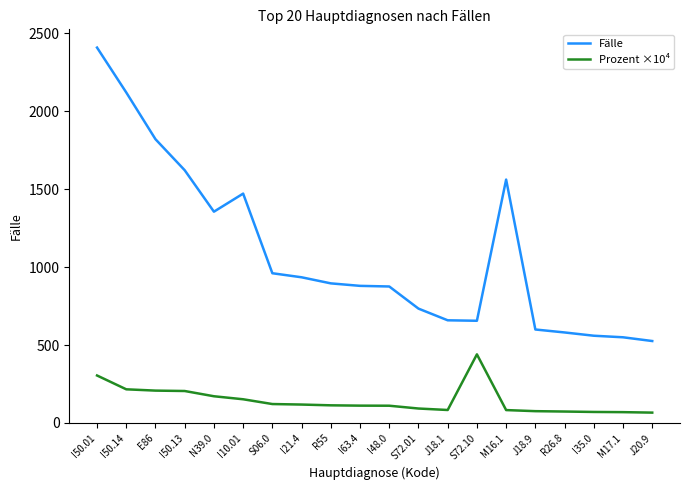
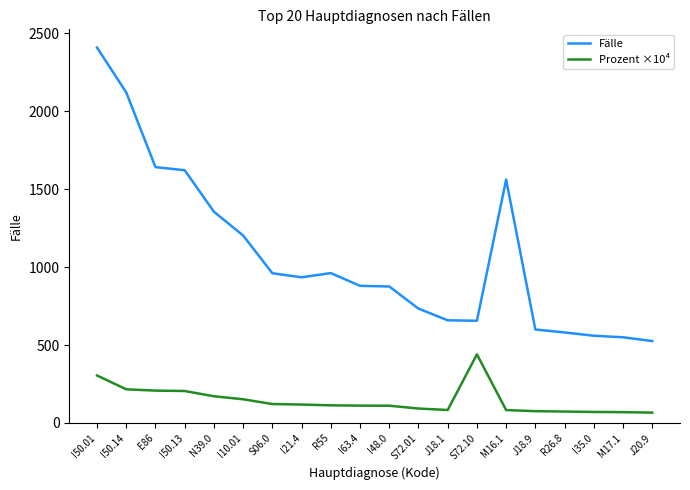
  {
    "Fälle": {
      "I50.01": 2410,
      "I50.14": 2120,
-     "E86": 1820,
+     "E86": 1640,
      "I50.13": 1620,
      "N39.0": 1360,
-     "I10.01": 1470,
+     "I10.01": 1200,
      "S06.0": 960,
      "I21.4": 940,
-     "R55": 900,
+     "R55": 960,
      "I63.4": 880,
      "I48.0": 880,
      "S72.01": 730,
      "J18.1": 660,
      "S72.10": 660,
      "M16.1": 1560,
      "J18.9": 600,
      "R26.8": 580,
      "I35.0": 560,
      "M17.1": 550,
      "J20.9": 530
    },
    "Prozent ×10⁴": {
      "I50.01": 300,
      "I50.14": 220,
      "E86": 210,
      "I50.13": 210,
      "N39.0": 170,
      "I10.01": 150,
      "S06.0": 120,
      "I21.4": 120,
      "R55": 110,
      "I63.4": 110,
      "I48.0": 110,
      "S72.01": 90,
      "J18.1": 80,
      "S72.10": 440,
      "M16.1": 80,
      "J18.9": 80,
      "R26.8": 70,
      "I35.0": 70,
      "M17.1": 70,
      "J20.9": 70
    }
  }
